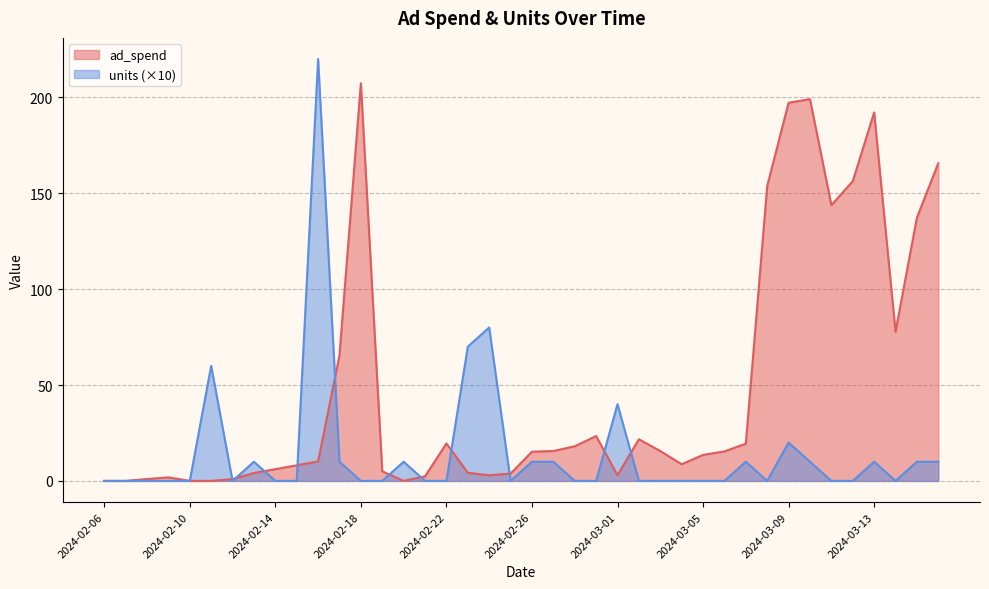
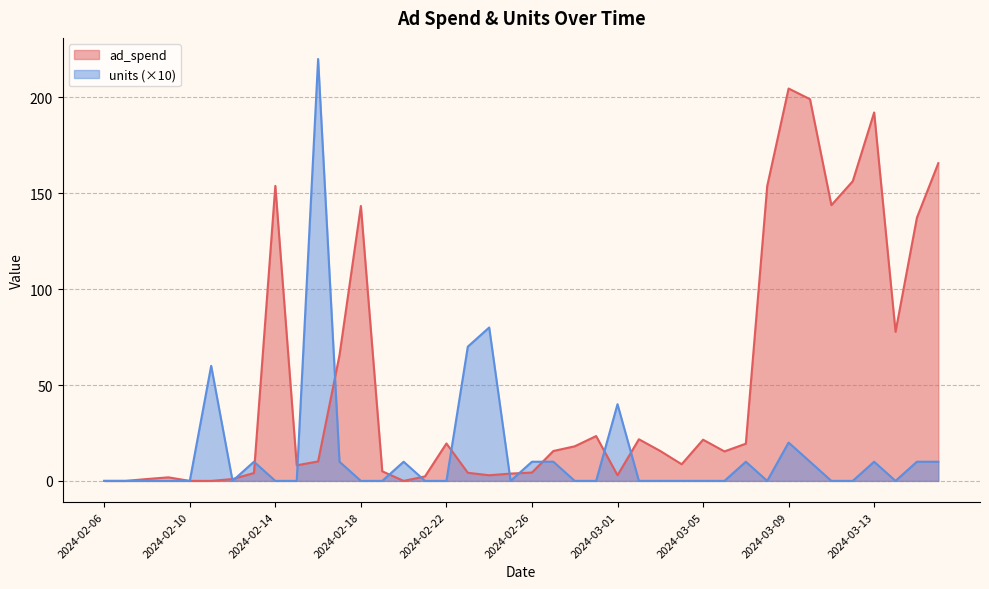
  {
    "ad_spend": {
-     "2024-02-14": 6,
-     "2024-02-18": 207,
+     "2024-02-14": 154,
+     "2024-02-18": 143,
      "2024-02-22": 20,
-     "2024-02-26": 15,
+     "2024-02-26": 4,
      "2024-03-01": 3,
-     "2024-03-05": 14,
-     "2024-03-09": 197,
+     "2024-03-05": 21,
+     "2024-03-09": 205,
      "2024-03-13": 192
    },
    "units (×10)": {
      "2024-02-14": 0,
      "2024-02-18": 0,
      "2024-02-22": 0,
      "2024-02-26": 10,
      "2024-03-01": 40,
      "2024-03-05": 0,
      "2024-03-09": 20,
      "2024-03-13": 10
    }
  }
